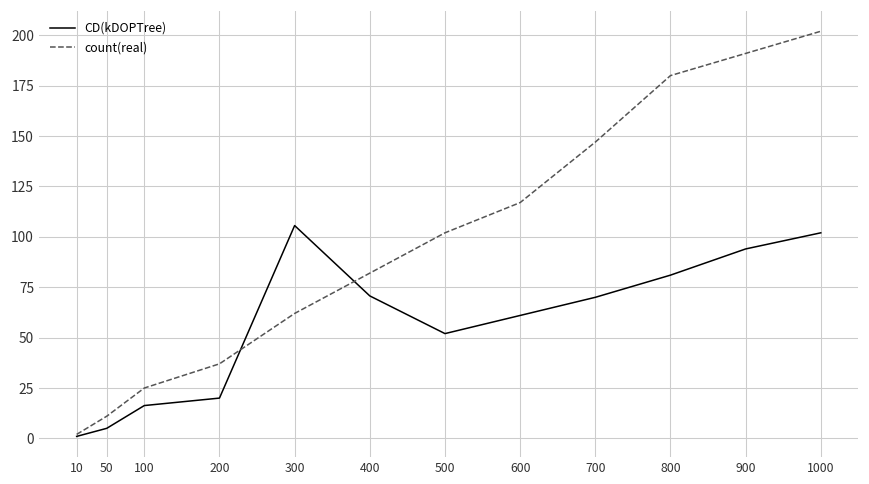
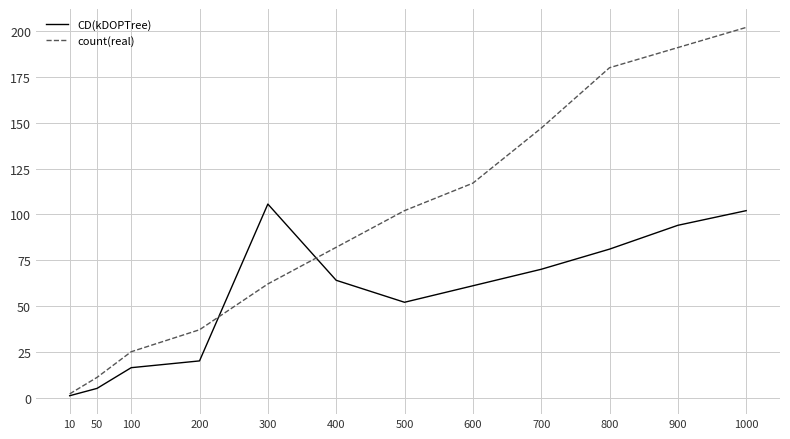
  {
    "CD(kDOPTree)": {
      "50": 5,
      "100": 16,
      "200": 20,
      "300": 106,
-     "400": 71,
+     "400": 64,
      "500": 52,
      "600": 61,
      "700": 70,
      "800": 81,
      "900": 94,
      "1000": 102
    },
    "count(real)": {
      "50": 11,
      "100": 25,
      "200": 37,
      "300": 62,
      "400": 82,
      "500": 102,
      "600": 117,
      "700": 147,
      "800": 180,
      "900": 191,
      "1000": 202
    }
  }
